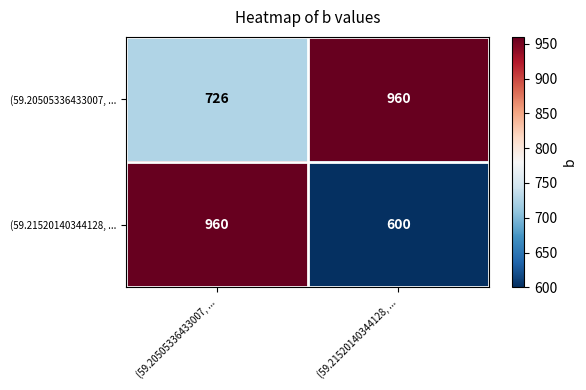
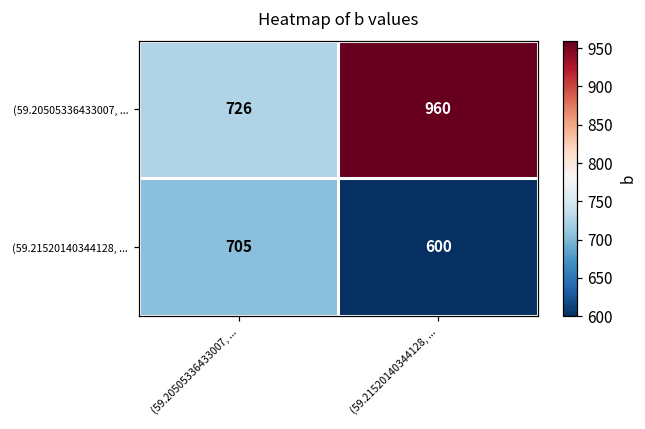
  {
    "(59.20505336433007, ...": {
      "(59.20505336433007, ...": 726,
      "(59.21520140344128, ...": 960
    },
    "(59.21520140344128, ...": {
-     "(59.20505336433007, ...": 960,
+     "(59.20505336433007, ...": 705,
      "(59.21520140344128, ...": 600
    }
  }
